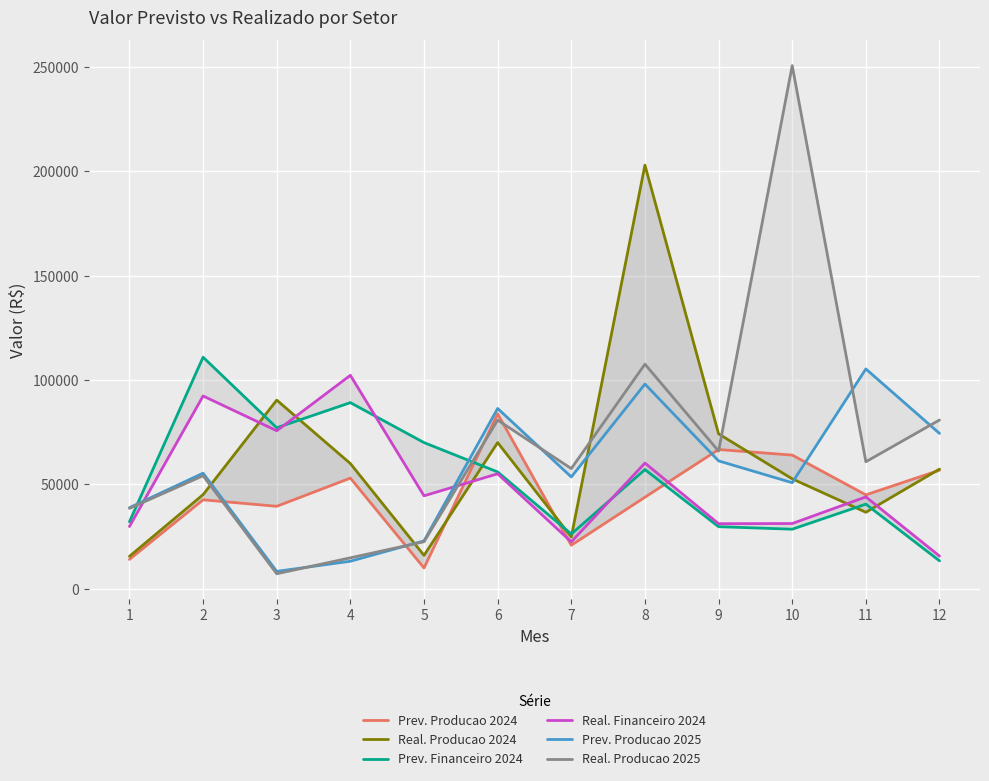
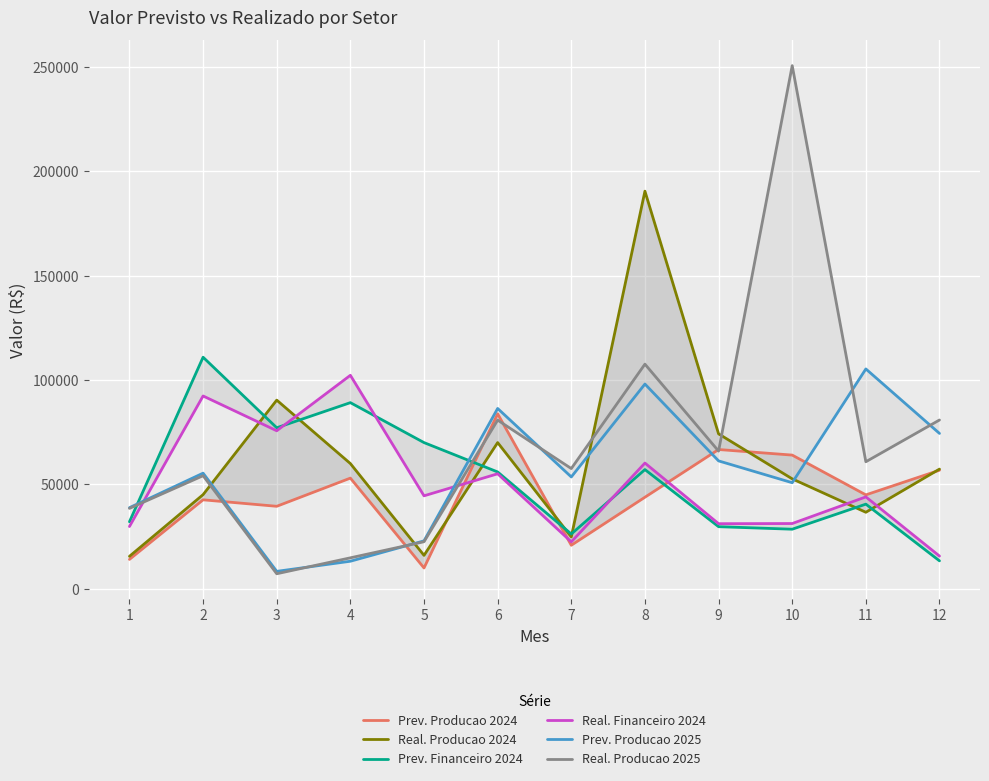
  {
    "Prev. Producao 2024": {
      "1": 14000,
      "2": 43000,
      "3": 39000,
      "4": 53000,
      "5": 10000,
      "7": 21000,
      "8": 44000
    },
    "Real. Producao 2024": {
      "6": 70000,
-     "8": 203000,
+     "8": 190000,
      "10": 53000,
      "11": 37000
    },
    "Prev. Financeiro 2024": {
      "4": 89000,
      "8": 57000,
      "9": 30000,
      "10": 29000,
      "11": 41000,
      "12": 13000
    },
    "Real. Financeiro 2024": {
      "1": 30000,
      "2": 92000,
      "3": 76000,
      "5": 45000,
      "7": 22000
    },
    "Prev. Producao 2025": {
      "4": 13000,
      "7": 54000,
      "8": 98000,
      "9": 61000,
      "10": 51000,
      "12": 74000
    }
  }
